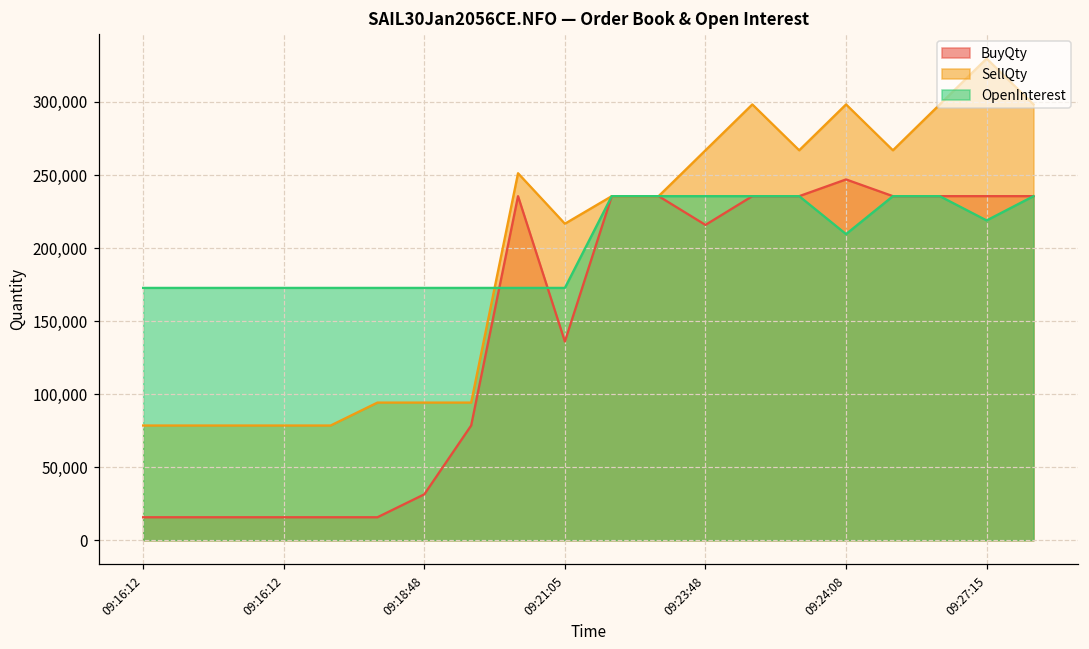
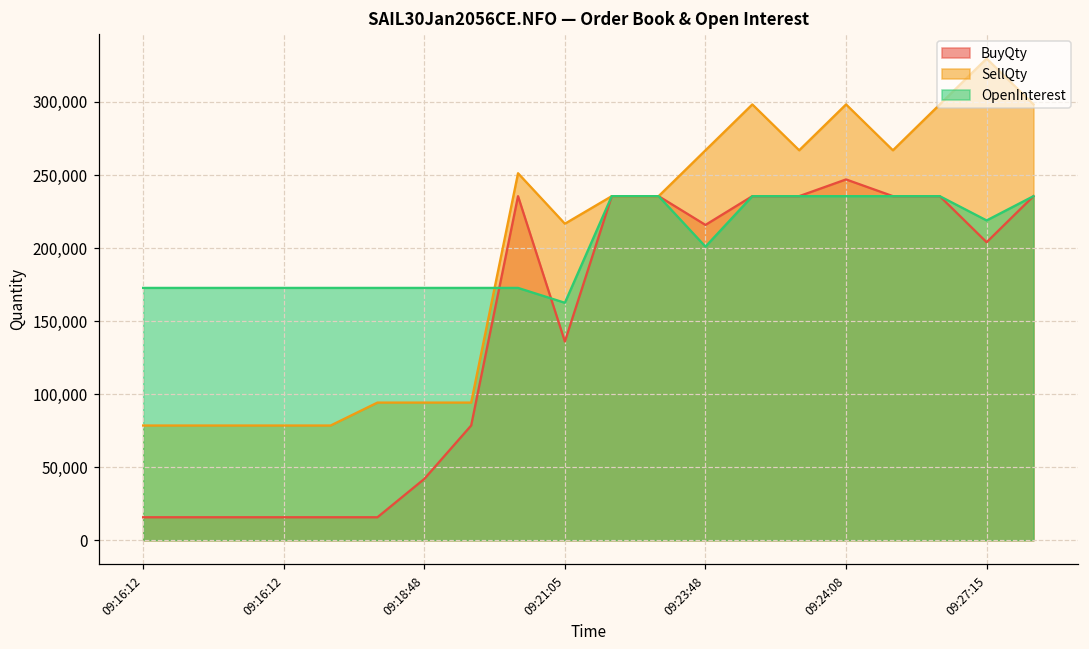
  {
    "BuyQty": {
-     "09:18:48": "31,000",
+     "09:18:48": "42,000",
      "09:21:05": "136,000",
      "09:23:48": "216,000",
      "09:24:08": "247,000",
-     "09:27:15": "236,000"
+     "09:27:15": "204,000"
    },
    "SellQty": {
      "09:18:48": "94,000",
      "09:21:05": "217,000",
      "09:23:48": "267,000",
      "09:24:08": "298,000"
    },
    "OpenInterest": {
      "09:18:48": "173,000",
-     "09:21:05": "173,000",
-     "09:23:48": "236,000",
-     "09:24:08": "210,000",
+     "09:21:05": "163,000",
+     "09:23:48": "201,000",
+     "09:24:08": "236,000",
      "09:27:15": "219,000"
    }
  }
